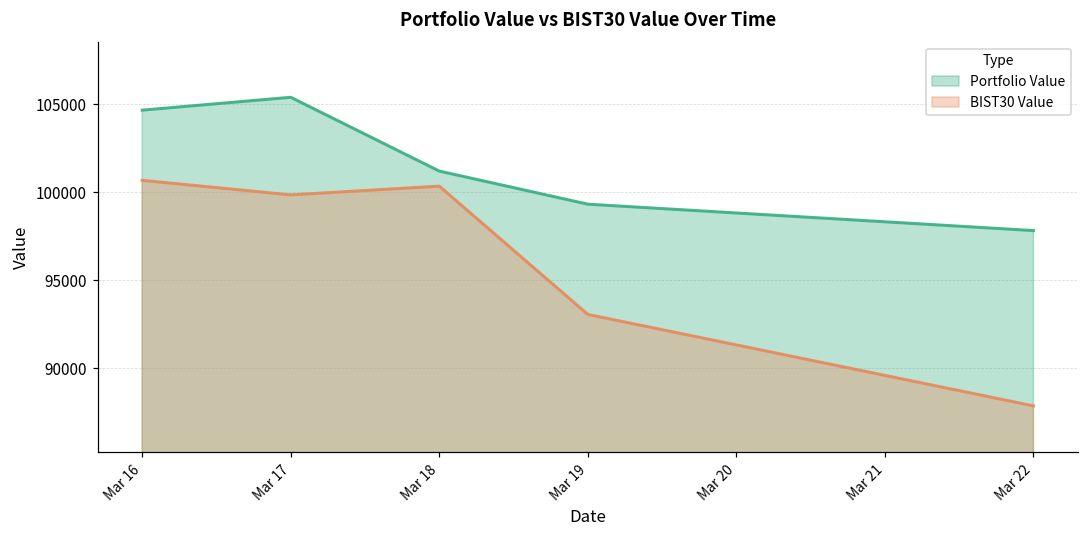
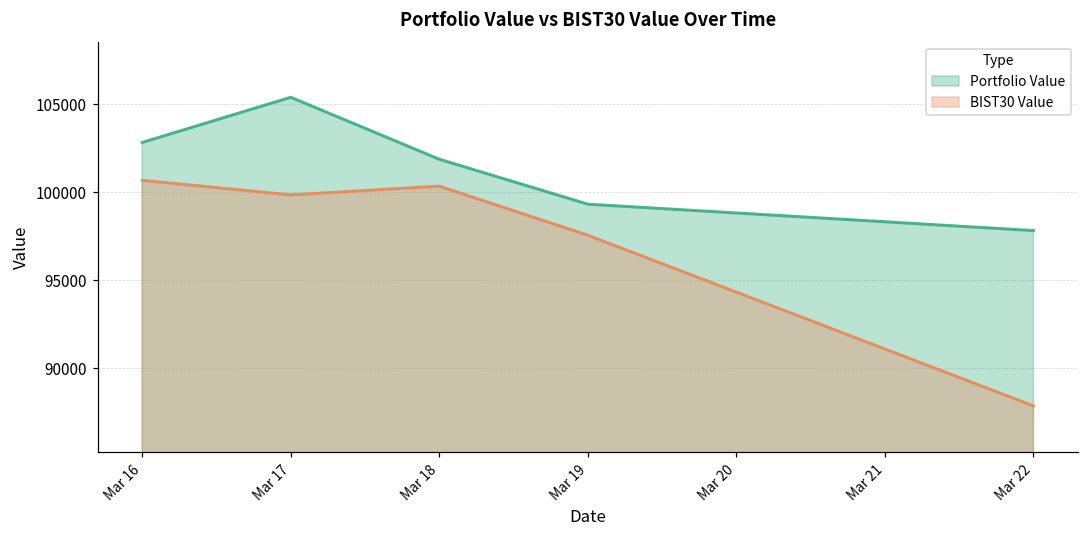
  {
    "Portfolio Value": {
-     "Mar 16": 104700,
+     "Mar 16": 102800,
      "Mar 17": 105400,
-     "Mar 18": 101200,
+     "Mar 18": 101900,
      "Mar 19": 99300,
      "Mar 22": 97800
    },
    "BIST30 Value": {
      "Mar 16": 100700,
      "Mar 17": 99800,
      "Mar 18": 100300,
-     "Mar 19": 93000,
+     "Mar 19": 97500,
      "Mar 22": 87800
    }
  }
